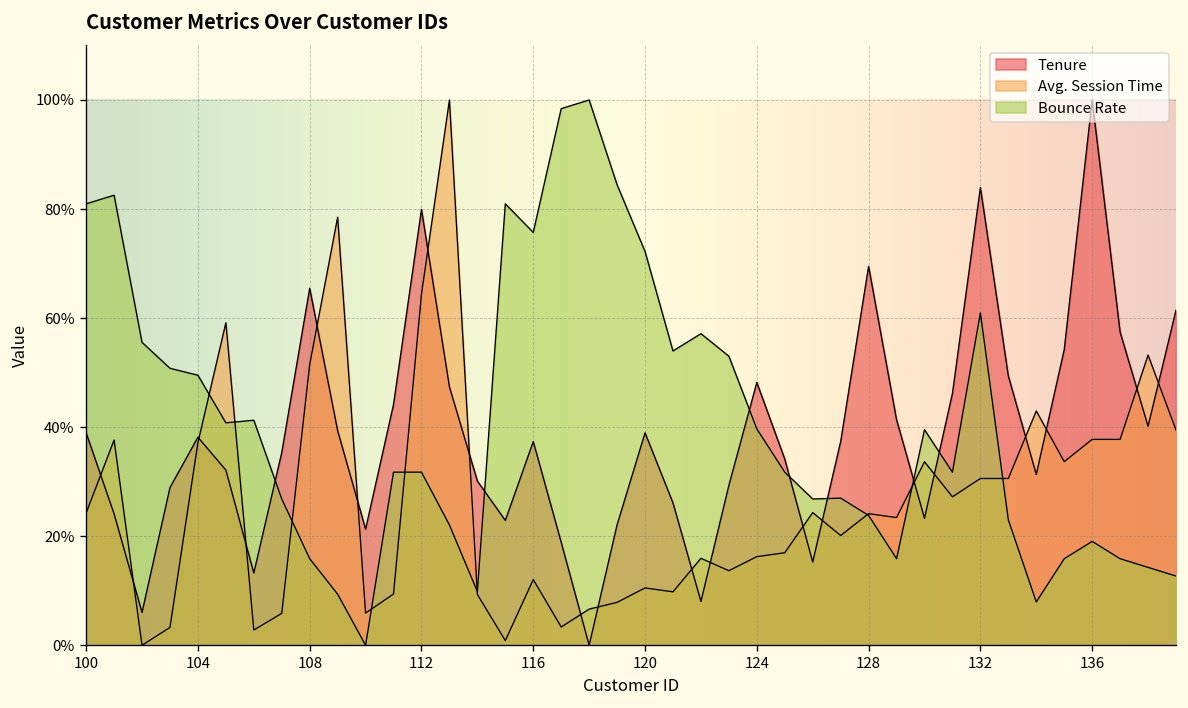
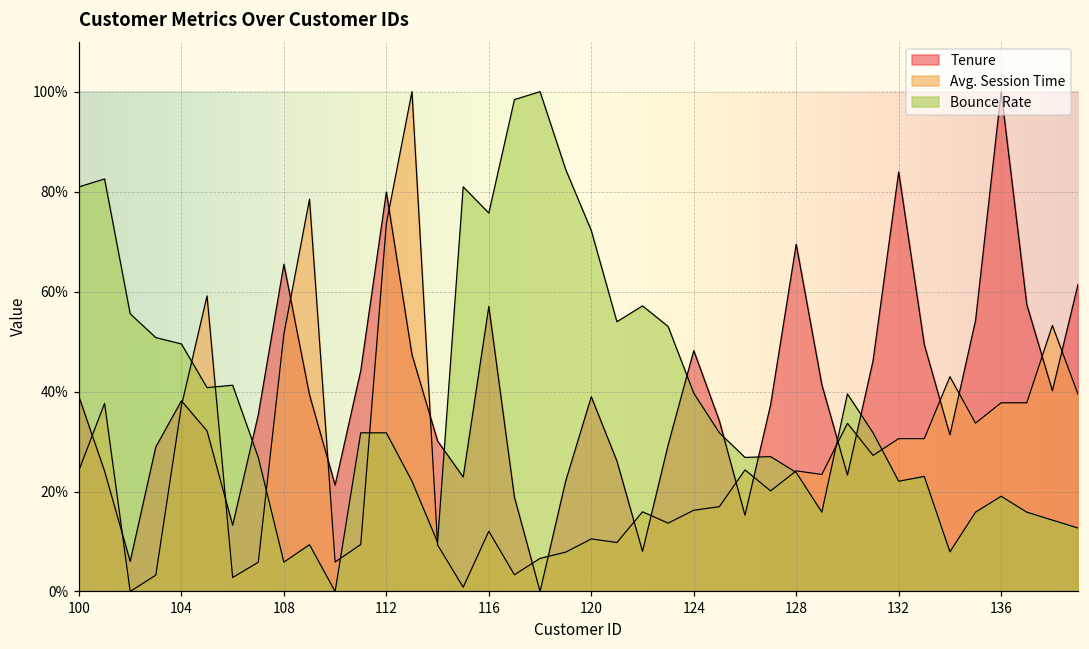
  {
    "Tenure": {
      "100": "39%",
      "104": "38%",
      "108": "65%",
      "112": "80%",
-     "116": "37%",
+     "116": "57%",
      "120": "39%",
      "124": "48%",
      "128": "69%",
      "132": "84%"
    },
    "Avg. Session Time": {
      "100": "24%",
      "104": "37%",
      "108": "51%",
-     "112": "64%",
+     "112": "74%",
      "116": "12%",
      "120": "11%",
      "124": "16%",
      "132": "31%",
      "136": "38%"
    },
    "Bounce Rate": {
      "100": "81%",
      "104": "50%",
-     "108": "16%",
+     "108": "6%",
      "112": "32%",
      "116": "76%",
      "120": "72%",
      "124": "40%",
-     "132": "61%",
+     "132": "22%",
      "136": "19%"
    }
  }
